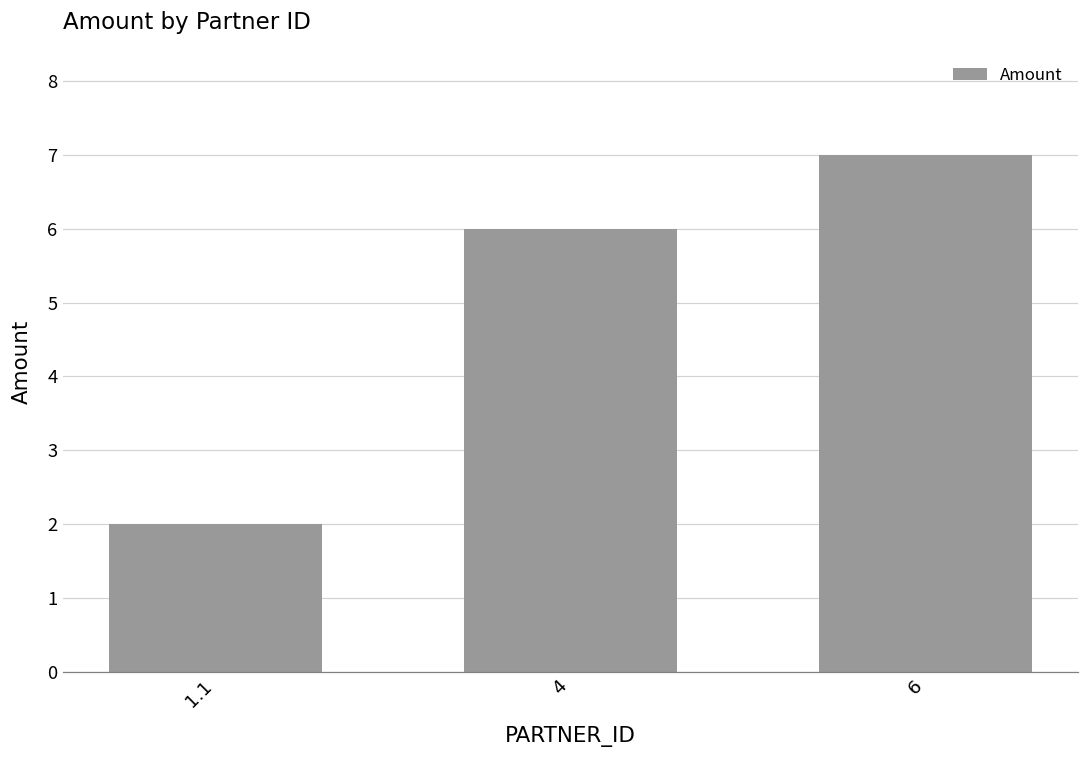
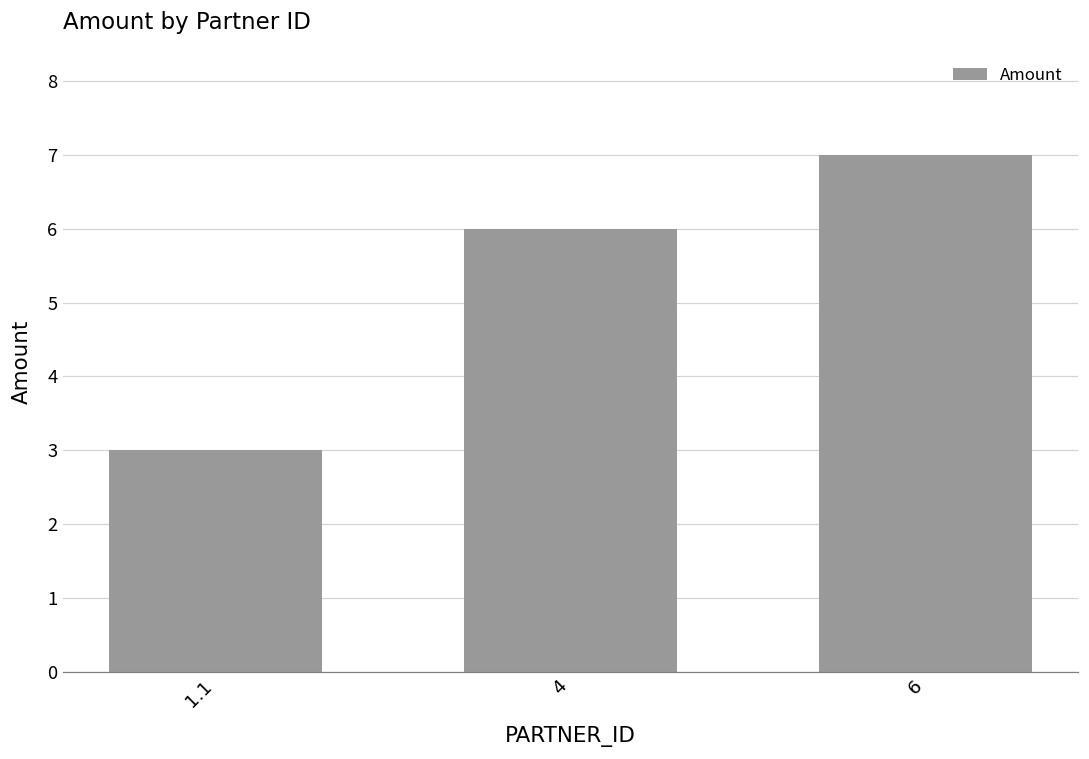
  {
-   "1.1": 2,
+   "1.1": 3,
    "4": 6,
    "6": 7
  }
